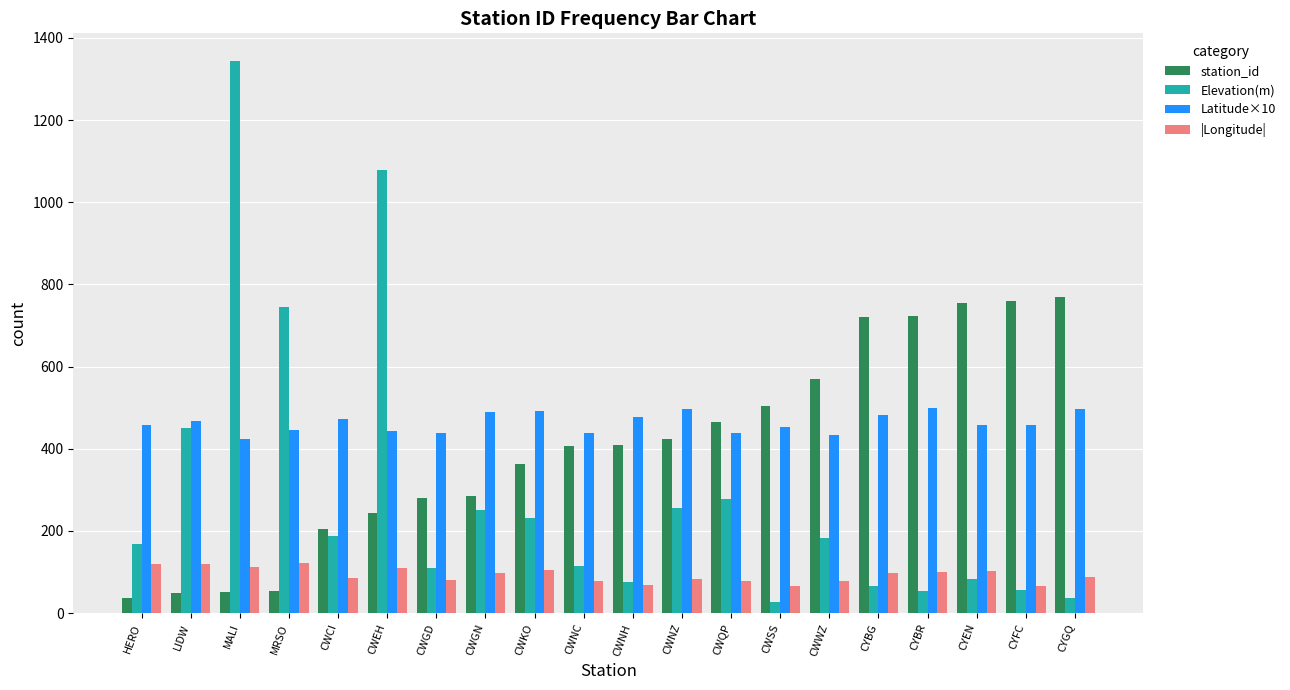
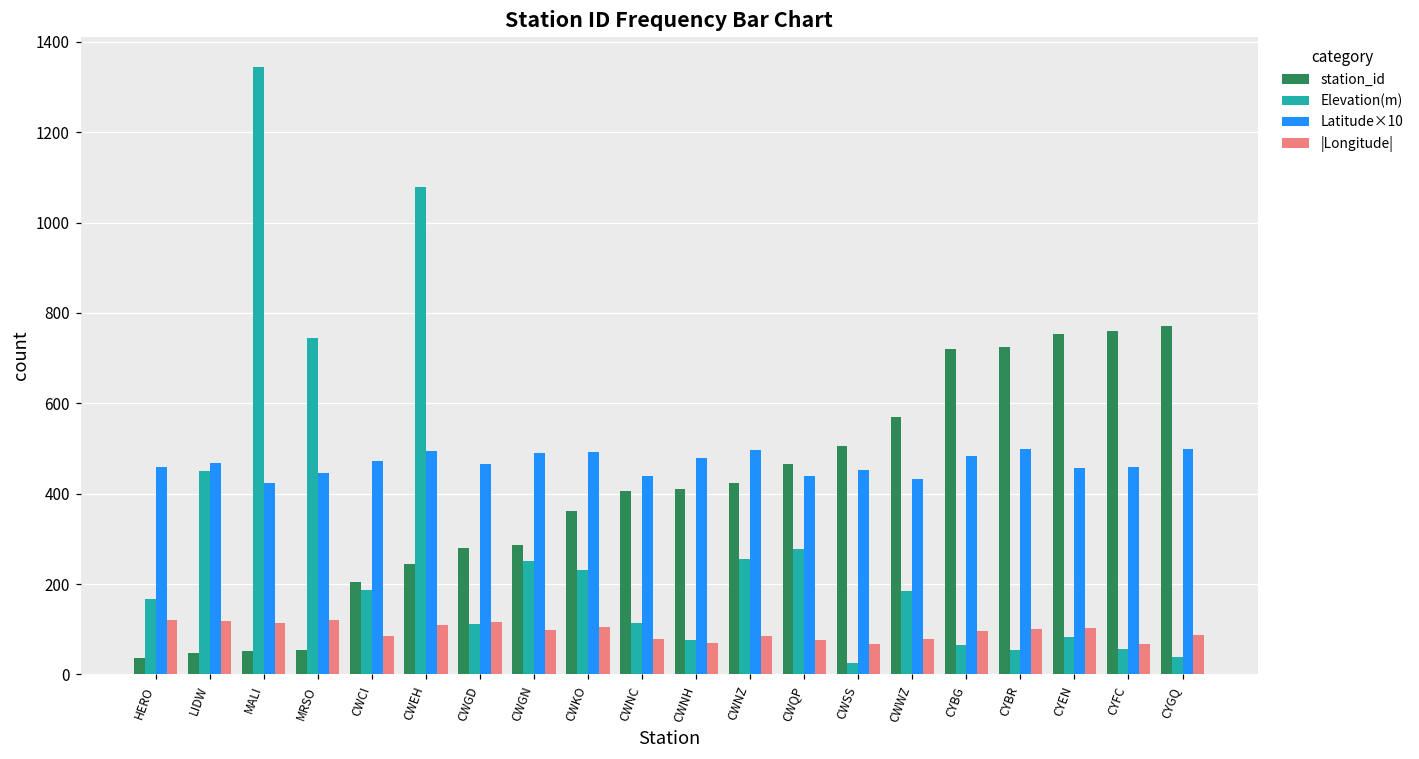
  {
    "station_id": {
      "HERO": 40,
      "LIDW": 50,
      "MALI": 50,
      "MRSO": 60,
      "CWCI": 210,
      "CWEH": 250,
      "CWGD": 280,
      "CWGN": 290,
      "CWKO": 360,
      "CWNC": 410,
      "CWNH": 410,
      "CWNZ": 420,
      "CWQP": 470,
      "CWSS": 510,
      "CWWZ": 570,
      "CYBG": 720,
      "CYBR": 720,
      "CYEN": 750,
      "CYFC": 760,
      "CYGQ": 770
    },
    "Elevation(m)": {
      "HERO": 170,
      "LIDW": 450,
      "MALI": 1340,
      "MRSO": 740,
      "CWCI": 190,
      "CWEH": 1080,
      "CWGD": 110,
      "CWGN": 250,
      "CWKO": 230,
      "CWNC": 110,
      "CWNH": 80,
      "CWNZ": 260,
      "CWQP": 280,
      "CWSS": 30,
      "CWWZ": 180,
      "CYBG": 70,
      "CYBR": 50,
      "CYEN": 80,
      "CYFC": 60,
      "CYGQ": 40
    },
    "Latitude×10": {
      "HERO": 460,
      "LIDW": 470,
      "MALI": 420,
      "MRSO": 450,
      "CWCI": 470,
-     "CWEH": 440,
-     "CWGD": 440,
+     "CWEH": 490,
+     "CWGD": 470,
      "CWGN": 490,
      "CWKO": 490,
      "CWNC": 440,
      "CWNH": 480,
      "CWNZ": 500,
      "CWQP": 440,
      "CWSS": 450,
      "CWWZ": 430,
      "CYBG": 480,
      "CYBR": 500,
      "CYEN": 460,
      "CYFC": 460,
      "CYGQ": 500
    },
    "|Longitude|": {
      "HERO": 120,
      "LIDW": 120,
      "MALI": 110,
      "MRSO": 120,
      "CWCI": 90,
      "CWEH": 110,
-     "CWGD": 80,
+     "CWGD": 120,
      "CWGN": 100,
      "CWKO": 110,
      "CWNC": 80,
      "CWNH": 70,
      "CWNZ": 80,
      "CWQP": 80,
      "CWSS": 70,
      "CWWZ": 80,
      "CYBG": 100,
      "CYBR": 100,
      "CYEN": 100,
      "CYFC": 70,
      "CYGQ": 90
    }
  }
